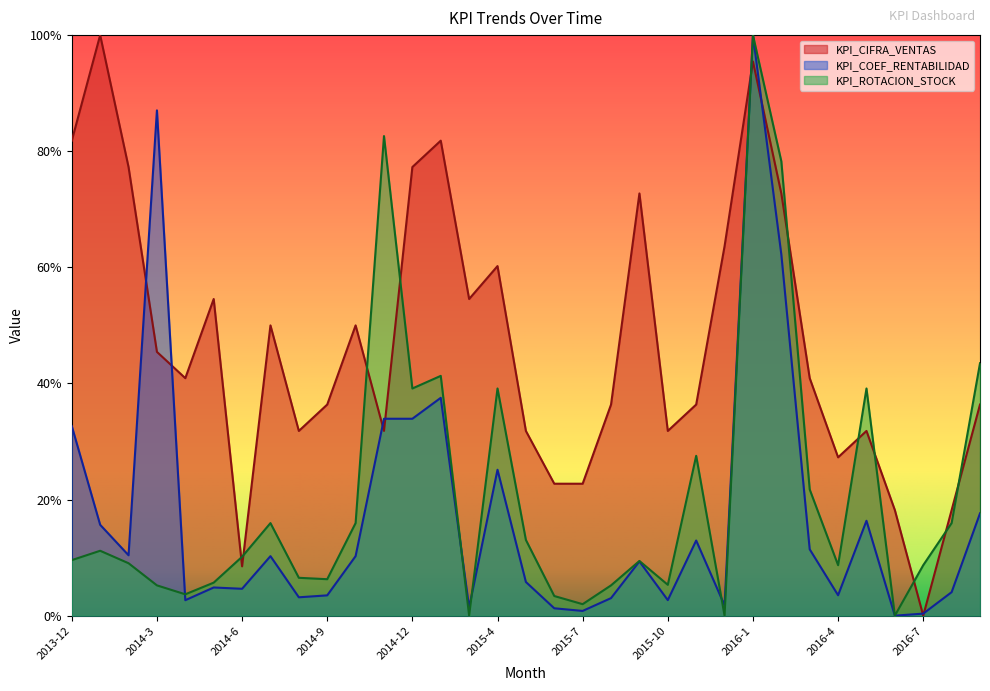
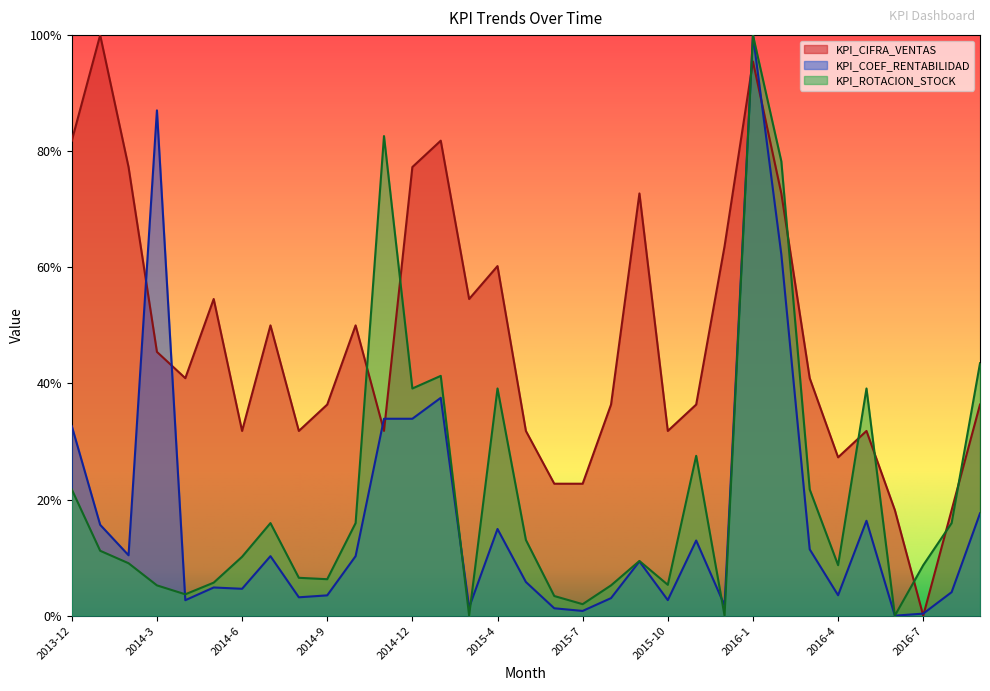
  {
    "KPI_CIFRA_VENTAS": {
      "2013-12": "82%",
      "2014-3": "45%",
-     "2014-6": "8%",
+     "2014-6": "32%",
      "2014-9": "36%",
      "2014-12": "77%",
      "2015-4": "60%",
      "2015-7": "23%",
      "2015-10": "32%",
      "2016-1": "95%",
      "2016-4": "27%"
    },
    "KPI_COEF_RENTABILIDAD": {
      "2013-12": "33%",
      "2014-3": "87%",
      "2014-6": "5%",
      "2014-9": "3%",
      "2014-12": "34%",
-     "2015-4": "25%",
+     "2015-4": "15%",
      "2015-7": "1%",
      "2015-10": "3%",
      "2016-4": "4%"
    },
    "KPI_ROTACION_STOCK": {
-     "2013-12": "10%",
+     "2013-12": "22%",
      "2014-3": "5%",
      "2014-6": "10%",
      "2014-9": "6%",
      "2014-12": "39%",
      "2015-4": "39%",
      "2015-7": "2%",
      "2015-10": "5%",
      "2016-4": "9%",
      "2016-7": "9%"
    }
  }
